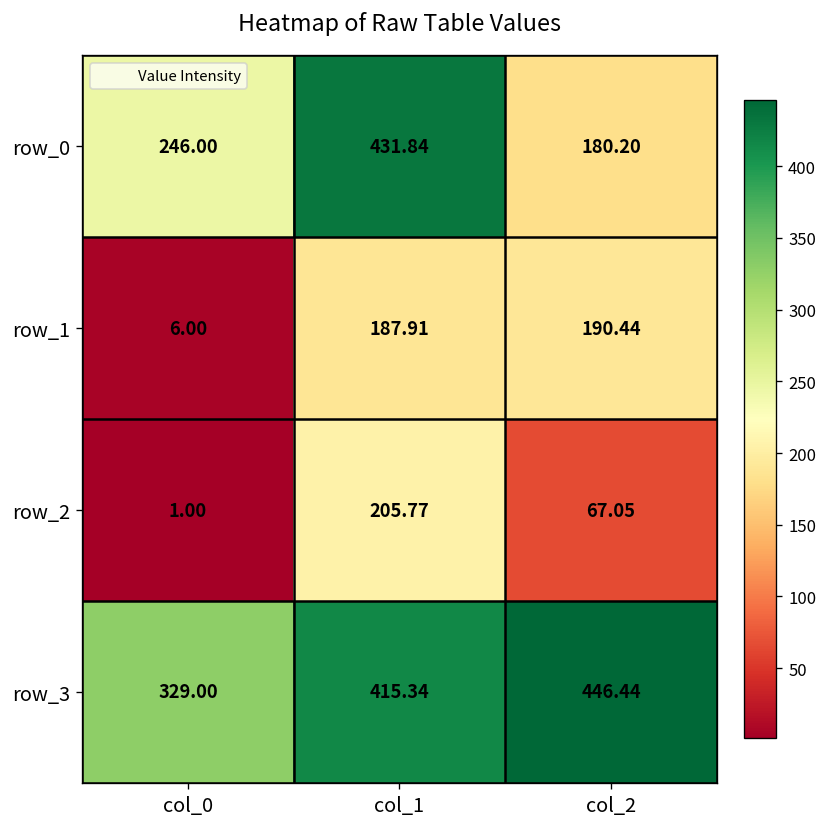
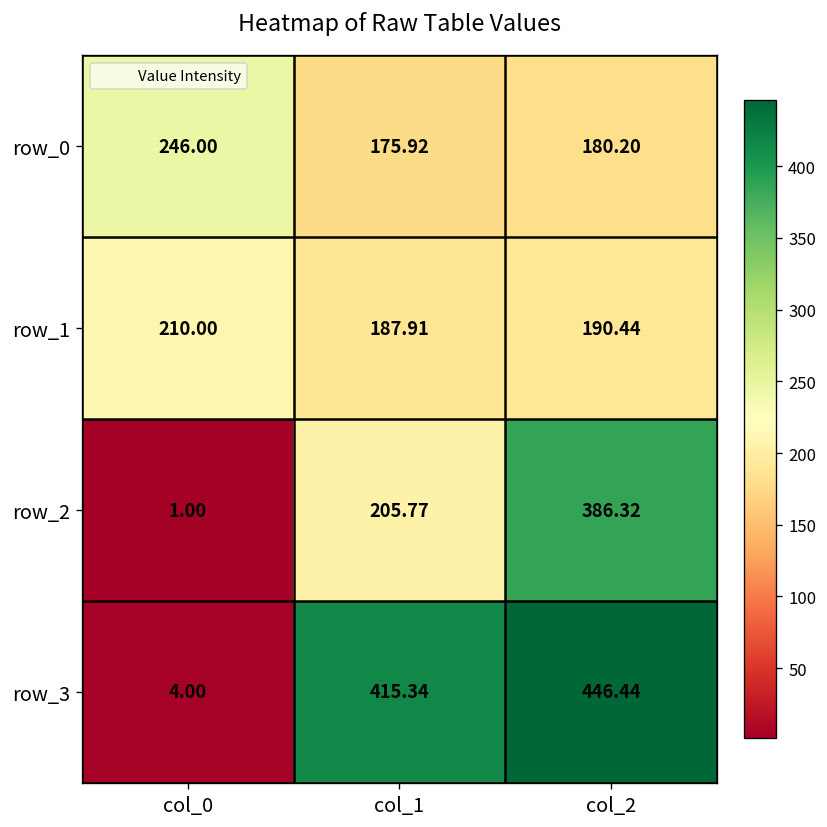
  {
    "row_0": {
      "col_0": 246.00,
-     "col_1": 431.84,
+     "col_1": 175.92,
      "col_2": 180.20
    },
    "row_1": {
-     "col_0": 6.00,
+     "col_0": 210.00,
      "col_1": 187.91,
      "col_2": 190.44
    },
    "row_2": {
      "col_0": 1.00,
      "col_1": 205.77,
-     "col_2": 67.05
+     "col_2": 386.32
    },
    "row_3": {
-     "col_0": 329.00,
+     "col_0": 4.00,
      "col_1": 415.34,
      "col_2": 446.44
    }
  }
